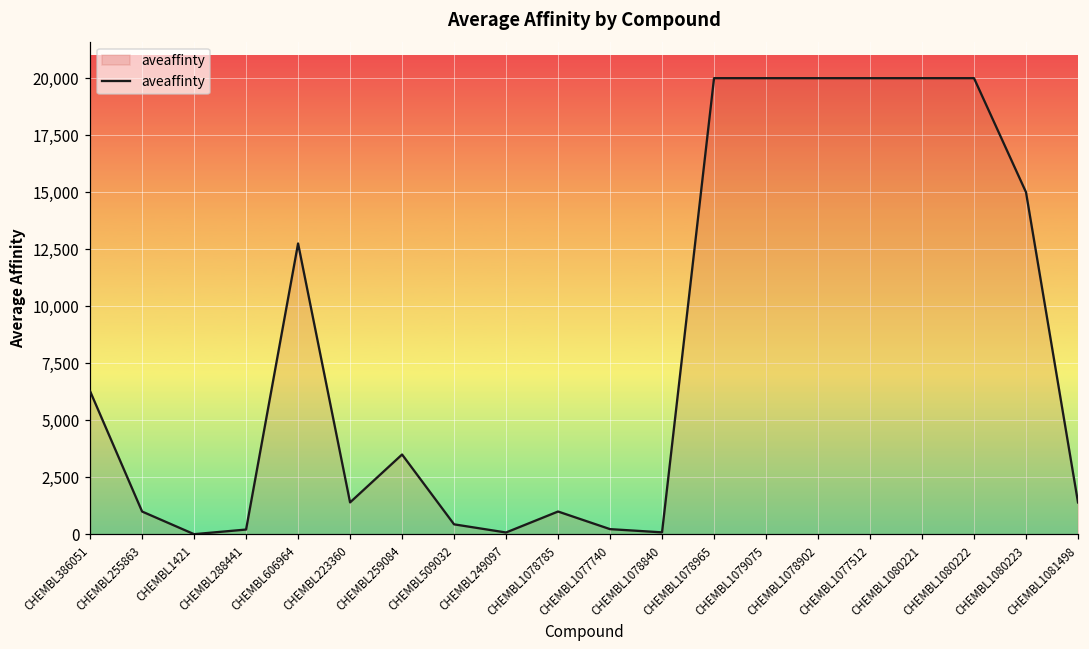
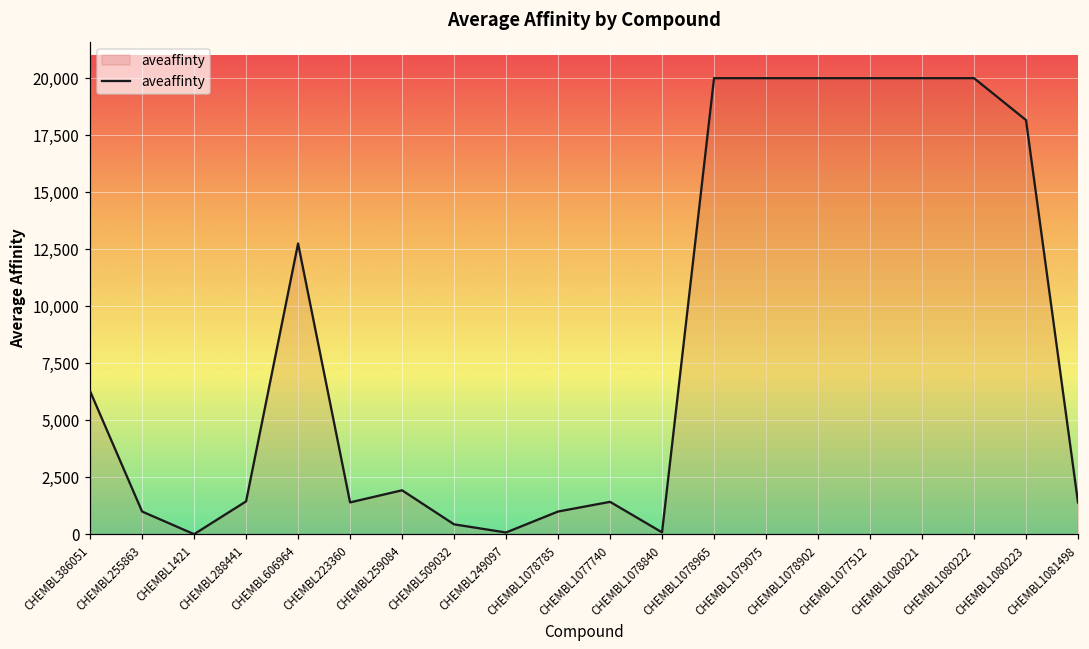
  {
    "CHEMBL386051": "6,300",
    "CHEMBL255863": "1,000",
    "CHEMBL1421": "0",
-   "CHEMBL288441": "200",
+   "CHEMBL288441": "1,400",
    "CHEMBL606964": "12,800",
    "CHEMBL223360": "1,400",
-   "CHEMBL259084": "3,500",
+   "CHEMBL259084": "1,900",
    "CHEMBL509032": "400",
    "CHEMBL249097": "100",
    "CHEMBL1078785": "1,000",
-   "CHEMBL1077740": "200",
+   "CHEMBL1077740": "1,400",
    "CHEMBL1078840": "100",
    "CHEMBL1078965": "20,000",
    "CHEMBL1079075": "20,000",
    "CHEMBL1078902": "20,000",
    "CHEMBL1077512": "20,000",
    "CHEMBL1080221": "20,000",
    "CHEMBL1080222": "20,000",
-   "CHEMBL1080223": "15,000",
+   "CHEMBL1080223": "18,200",
    "CHEMBL1081498": "1,400"
  }
